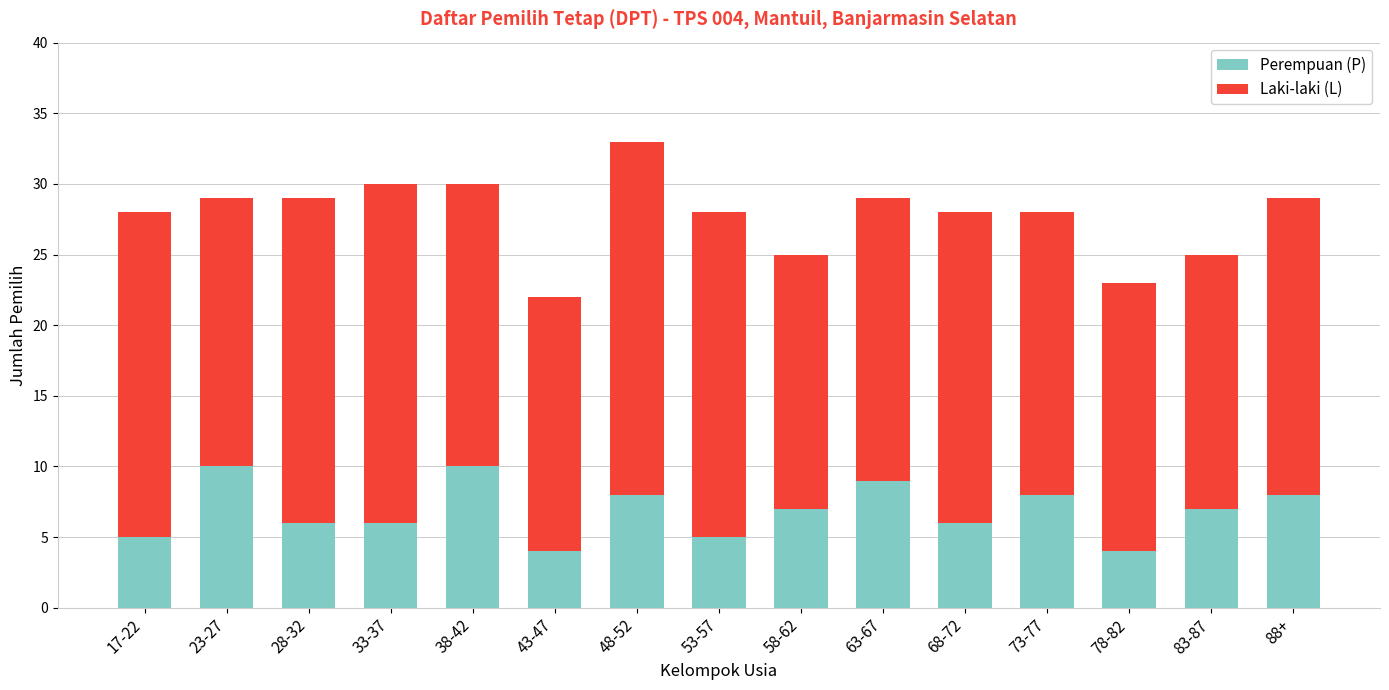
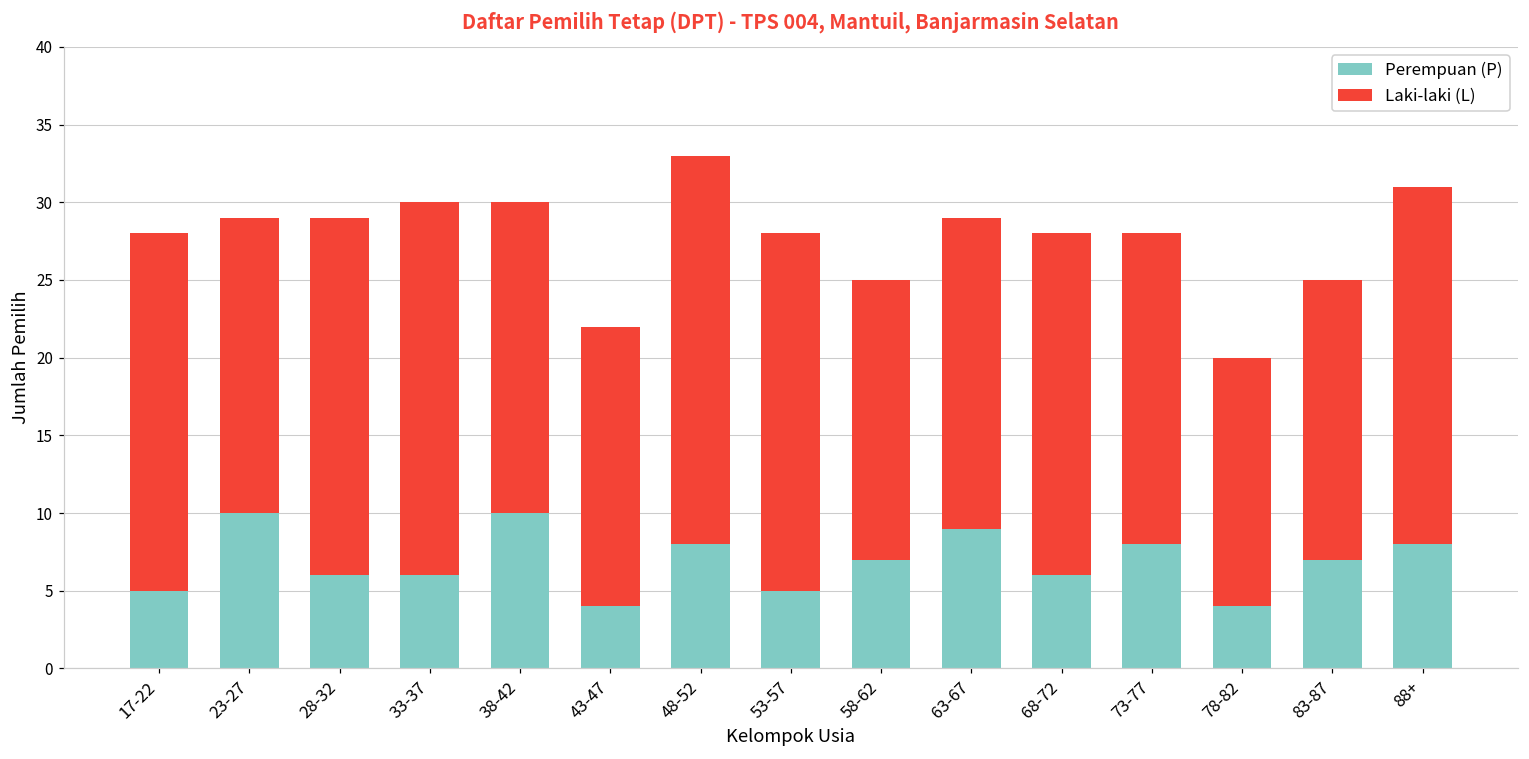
  {
    "Perempuan (P)": {
      "17-22": 5,
      "23-27": 10,
      "28-32": 6,
      "33-37": 6,
      "38-42": 10,
      "43-47": 4,
      "48-52": 8,
      "53-57": 5,
      "58-62": 7,
      "63-67": 9,
      "68-72": 6,
      "73-77": 8,
      "78-82": 4,
      "83-87": 7,
      "88+": 8
    },
    "Laki-laki (L)": {
      "17-22": 23,
      "23-27": 19,
      "28-32": 23,
      "33-37": 24,
      "38-42": 20,
      "43-47": 18,
      "48-52": 25,
      "53-57": 23,
      "58-62": 18,
      "63-67": 20,
      "68-72": 22,
      "73-77": 20,
-     "78-82": 19,
+     "78-82": 16,
      "83-87": 18,
-     "88+": 21
+     "88+": 23
    }
  }
